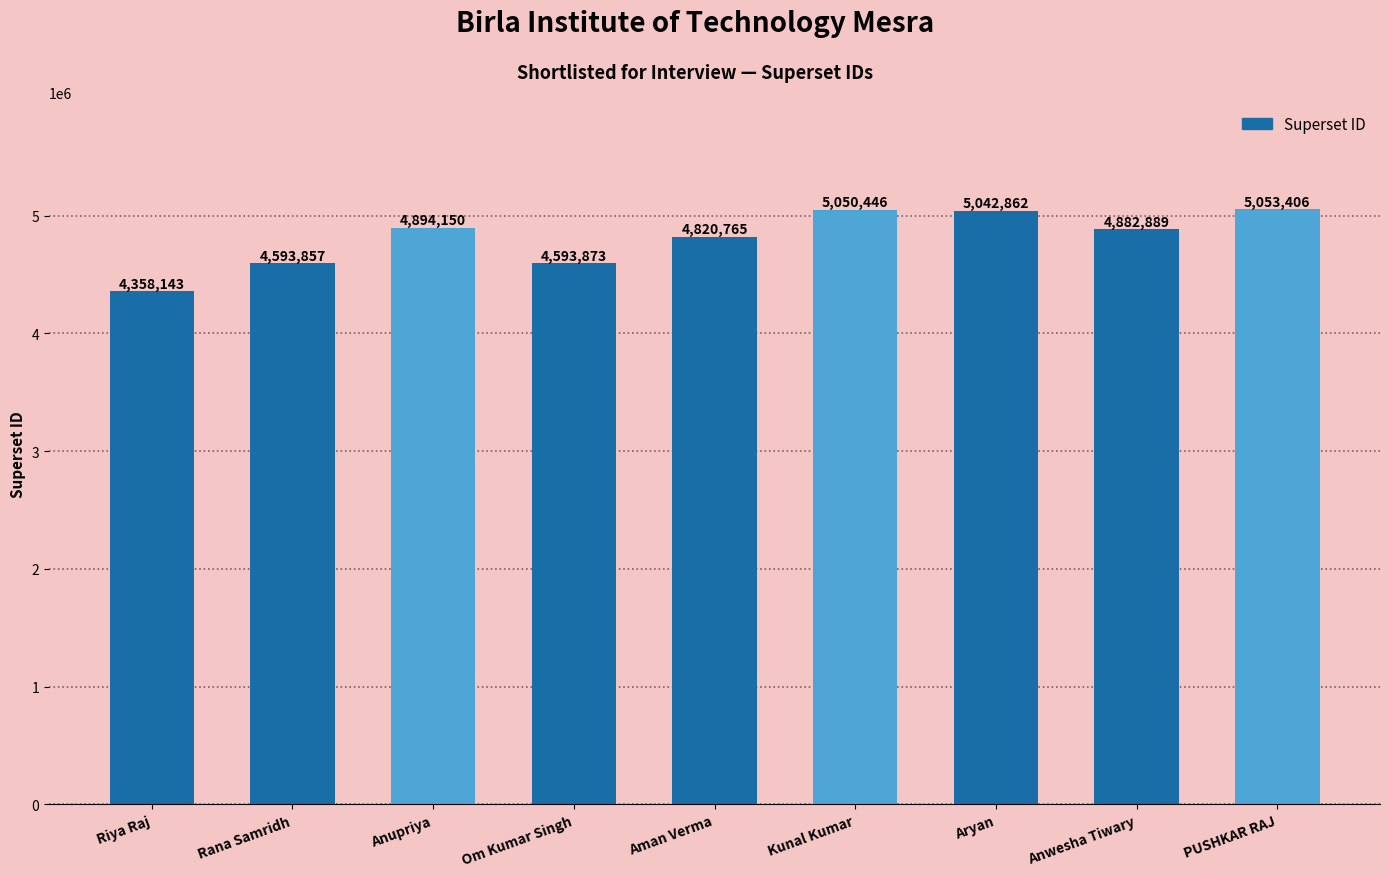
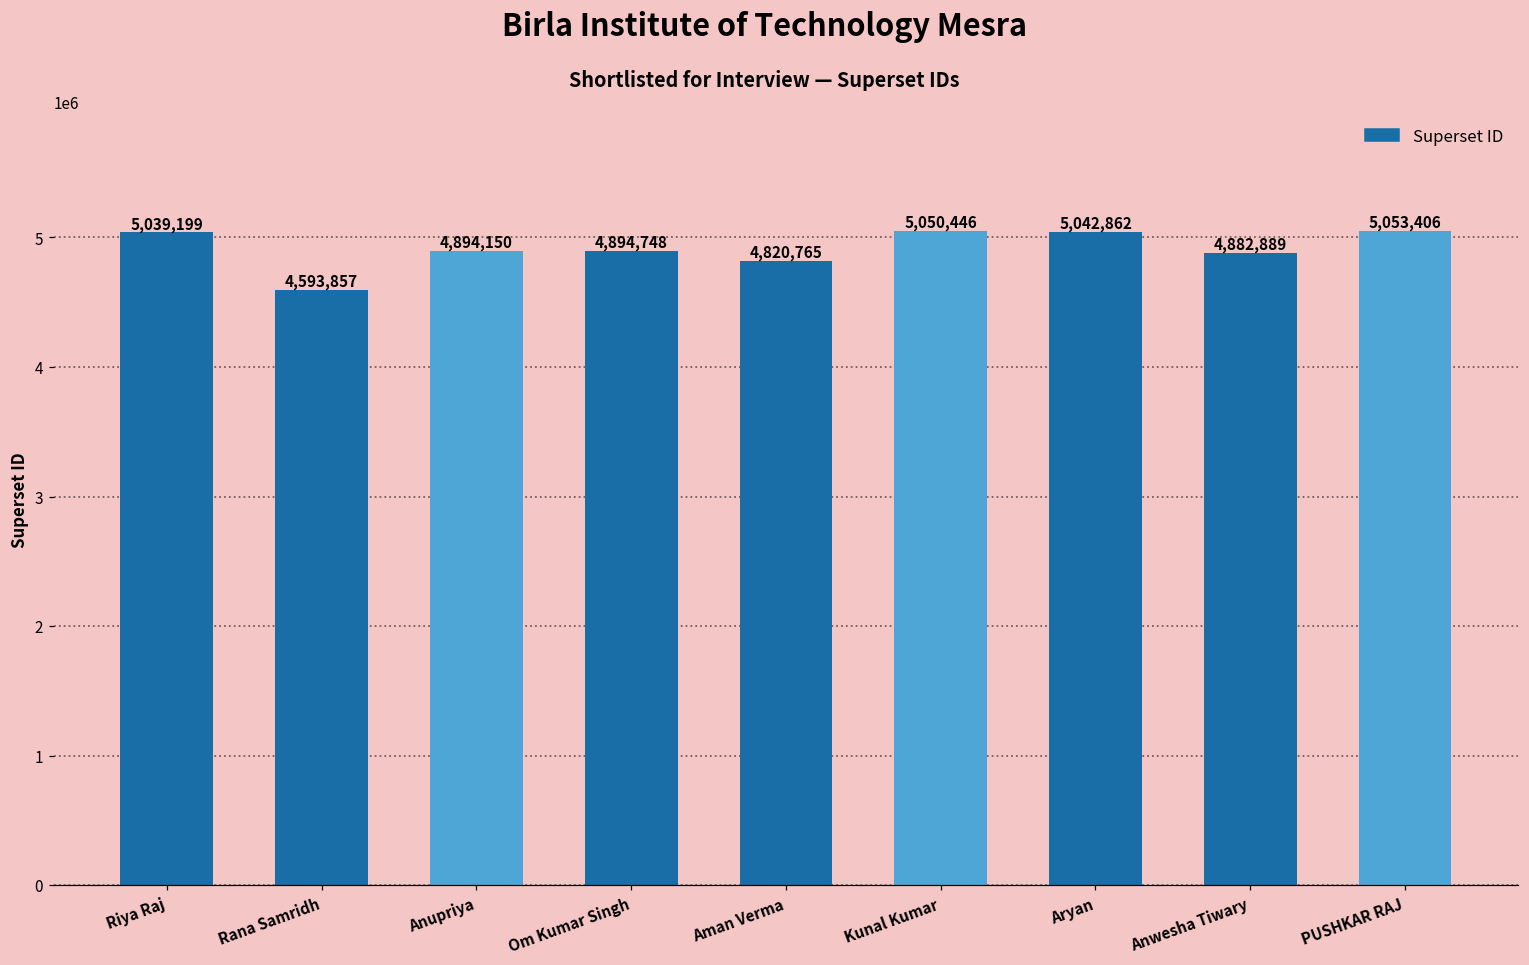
  {
-   "Riya Raj": "4,358,143",
+   "Riya Raj": "5,039,199",
    "Rana Samridh": "4,593,857",
    "Anupriya": "4,894,150",
-   "Om Kumar Singh": "4,593,873",
+   "Om Kumar Singh": "4,894,748",
    "Aman Verma": "4,820,765",
    "Kunal Kumar": "5,050,446",
    "Aryan": "5,042,862",
    "Anwesha Tiwary": "4,882,889",
    "PUSHKAR RAJ": "5,053,406"
  }
